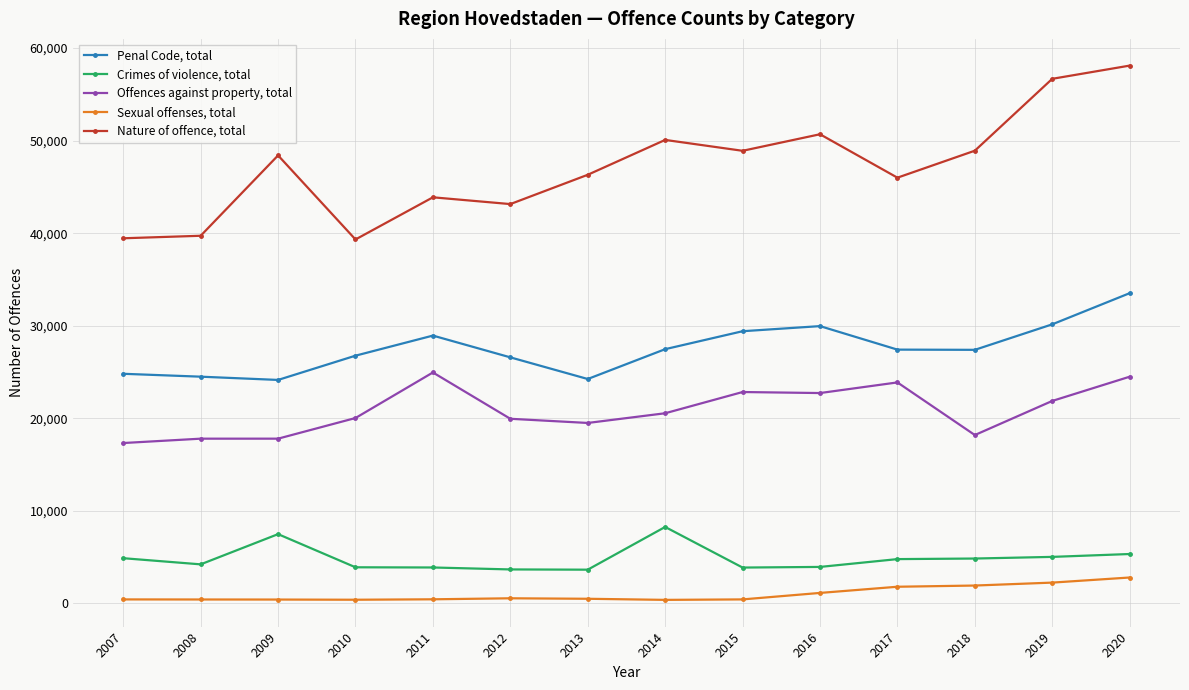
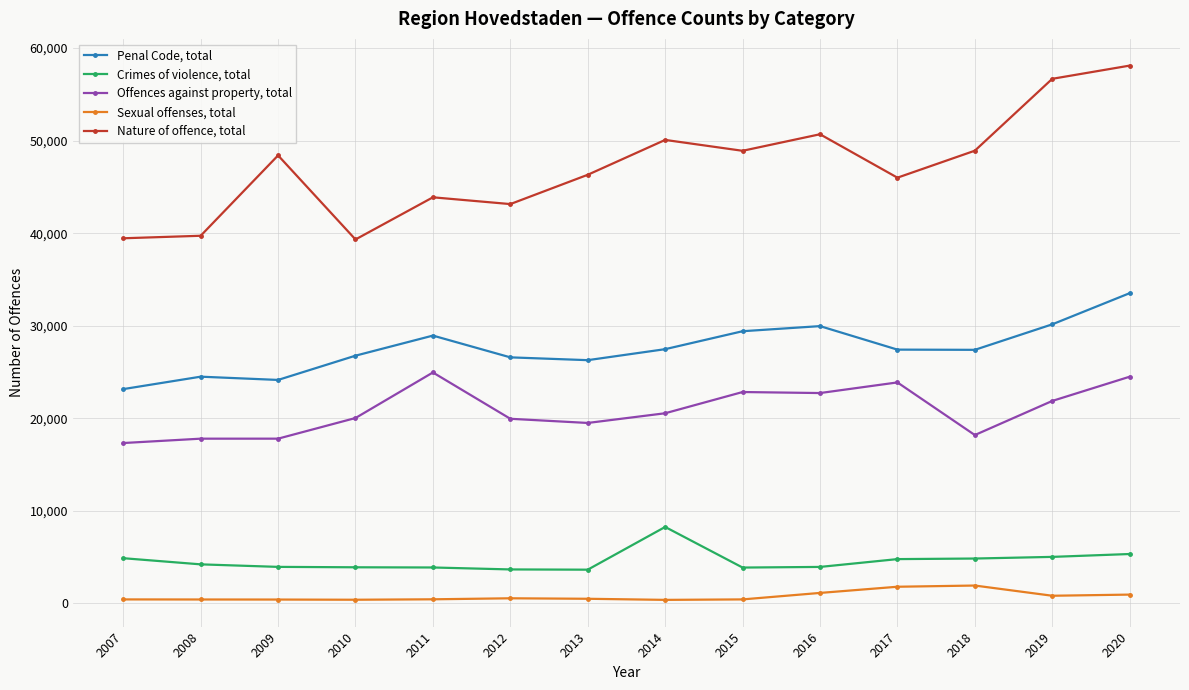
  {
    "Penal Code, total": {
-     "2007": "25,000",
+     "2007": "23,000",
      "2008": "24,000",
      "2009": "24,000",
      "2010": "27,000",
      "2011": "29,000",
      "2012": "27,000",
-     "2013": "24,000",
+     "2013": "26,000",
      "2014": "27,000",
      "2015": "29,000",
      "2016": "30,000",
      "2017": "27,000",
      "2018": "27,000",
      "2019": "30,000",
      "2020": "34,000"
    },
    "Crimes of violence, total": {
      "2007": "5,000",
      "2008": "4,000",
-     "2009": "7,000",
+     "2009": "4,000",
      "2010": "4,000",
      "2011": "4,000",
      "2012": "4,000",
      "2013": "4,000",
      "2014": "8,000",
      "2015": "4,000",
      "2016": "4,000",
      "2017": "5,000",
      "2018": "5,000",
      "2019": "5,000",
      "2020": "5,000"
    },
    "Offences against property, total": {
      "2007": "17,000",
      "2008": "18,000",
      "2009": "18,000",
      "2010": "20,000",
      "2011": "25,000",
      "2012": "20,000",
      "2013": "19,000",
      "2014": "21,000",
      "2015": "23,000",
      "2016": "23,000",
      "2017": "24,000",
      "2018": "18,000",
      "2019": "22,000",
      "2020": "24,000"
    },
    "Sexual offenses, total": {
      "2007": "0",
      "2008": "0",
      "2009": "0",
      "2010": "0",
      "2011": "0",
      "2012": "1,000",
      "2013": "0",
      "2014": "0",
      "2015": "0",
      "2016": "1,000",
      "2017": "2,000",
      "2018": "2,000",
-     "2019": "2,000",
-     "2020": "3,000"
+     "2019": "1,000",
+     "2020": "1,000"
    },
    "Nature of offence, total": {
      "2007": "39,000",
      "2008": "40,000",
      "2009": "48,000",
      "2010": "39,000",
      "2011": "44,000",
      "2012": "43,000",
      "2013": "46,000",
      "2014": "50,000",
      "2015": "49,000",
      "2016": "51,000",
      "2017": "46,000",
      "2018": "49,000",
      "2019": "57,000",
      "2020": "58,000"
    }
  }
